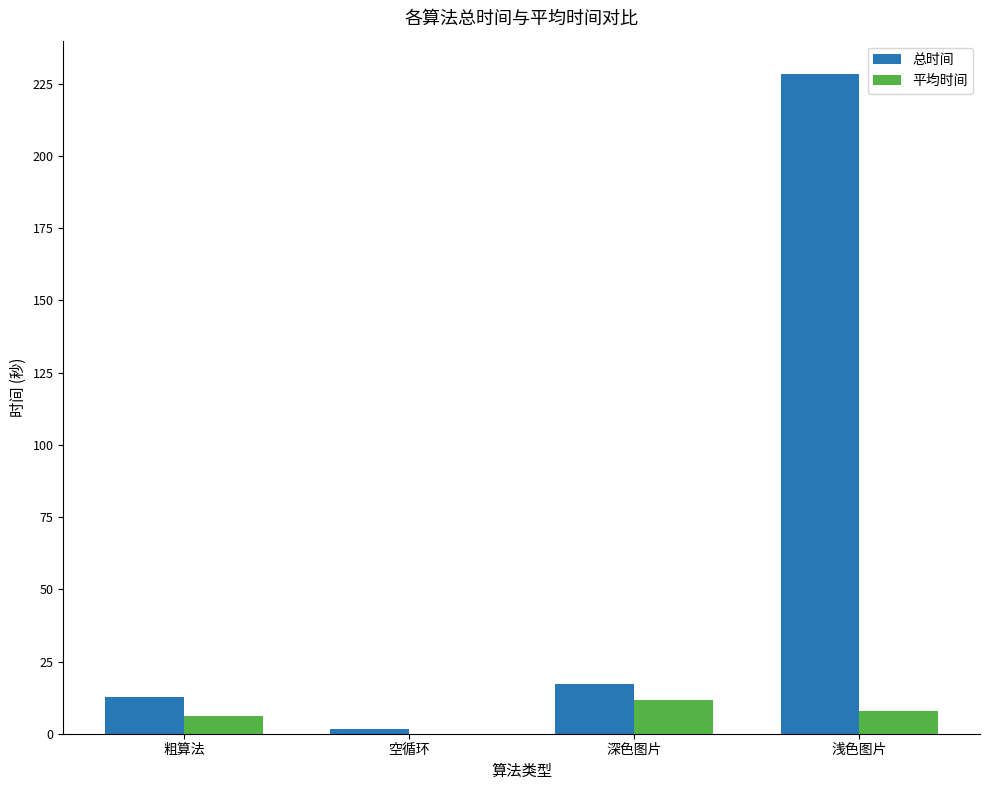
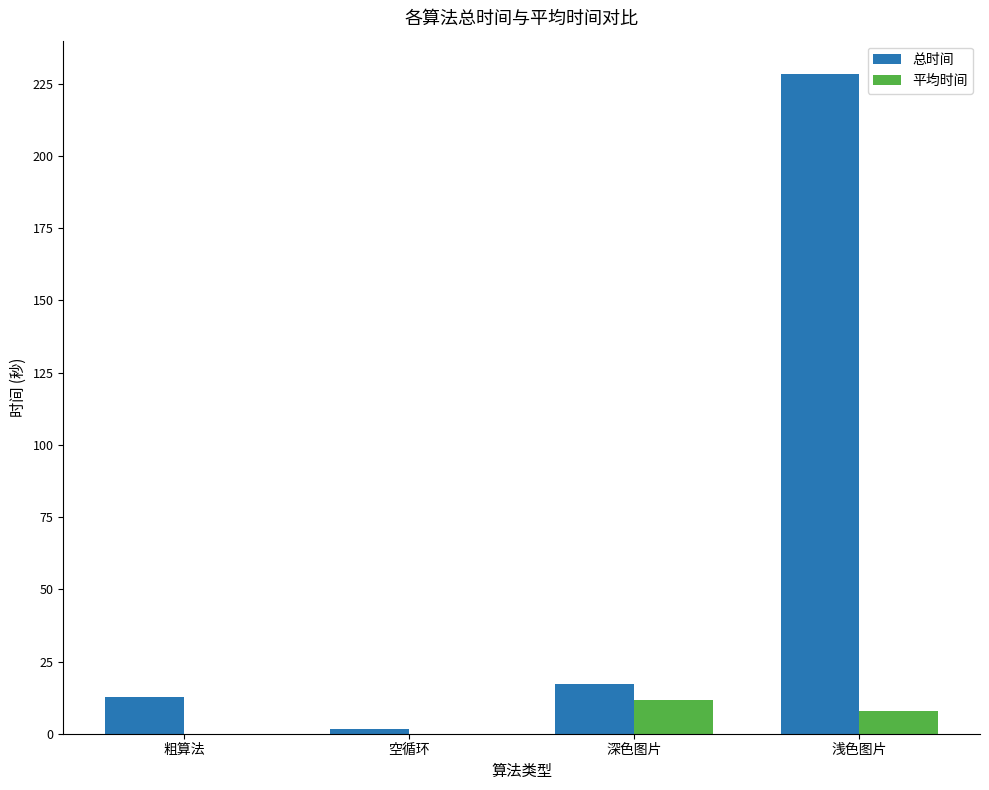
  {
    "总时间": {
      "粗算法": 13,
      "空循环": 2,
      "深色图片": 17,
      "浅色图片": 228
    },
    "平均时间": {
-     "粗算法": 6,
+     "粗算法": 0,
      "深色图片": 12,
      "浅色图片": 8
    }
  }
